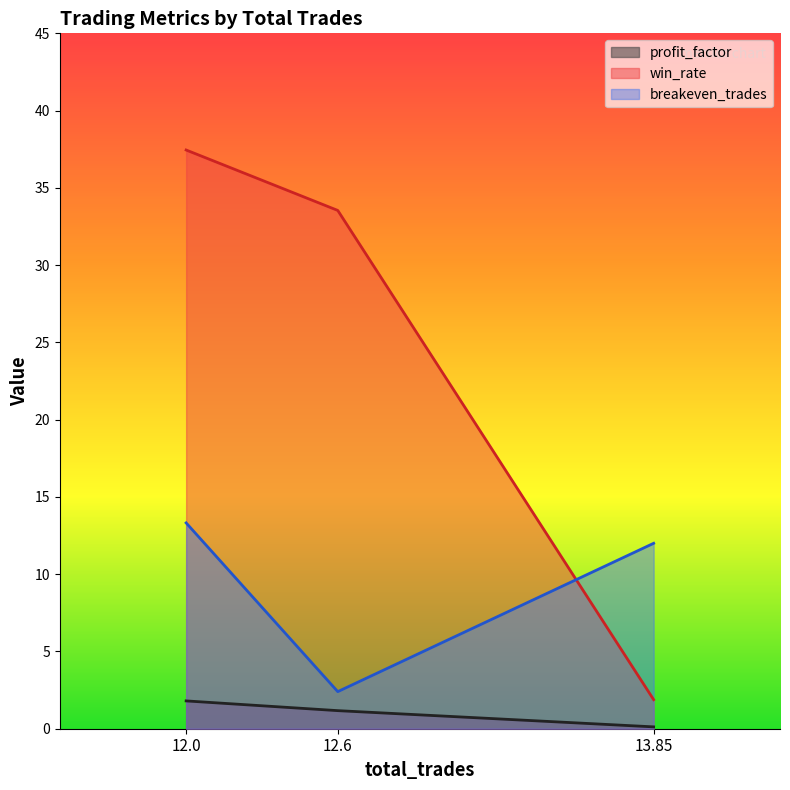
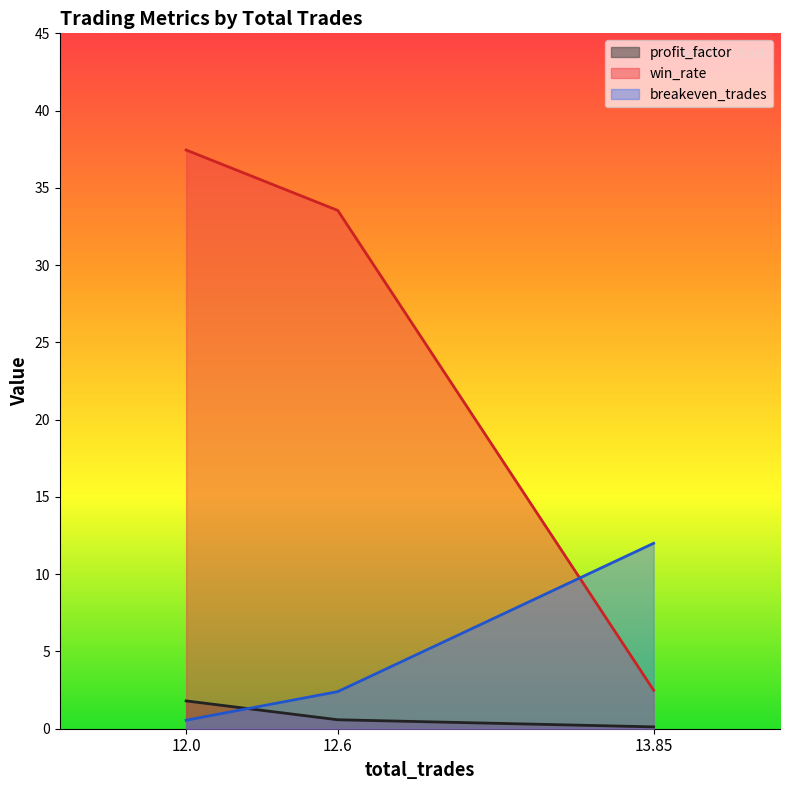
  {
    "profit_factor": {
      "12.0": 1.8,
-     "12.6": 1.2,
+     "12.6": 0.6,
      "13.85": 0.1
    },
    "win_rate": {
      "12.0": 37.5,
      "12.6": 33.5,
-     "13.85": 1.9
+     "13.85": 2.5
    },
    "breakeven_trades": {
-     "12.0": 13.3,
+     "12.0": 0.6,
      "12.6": 2.4,
      "13.85": 12.0
    }
  }
